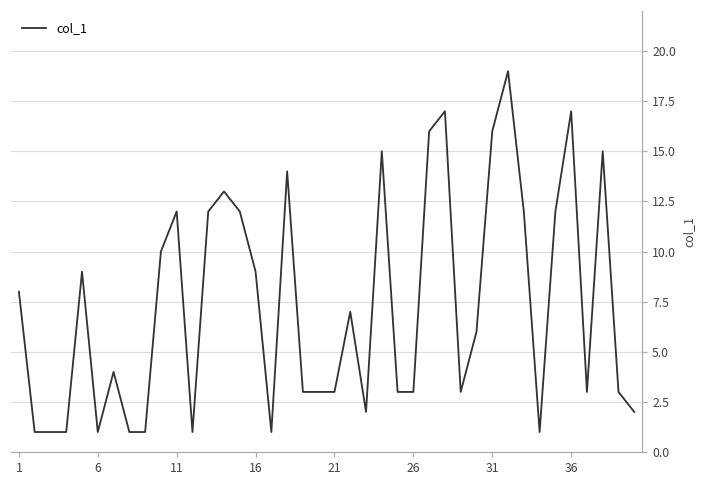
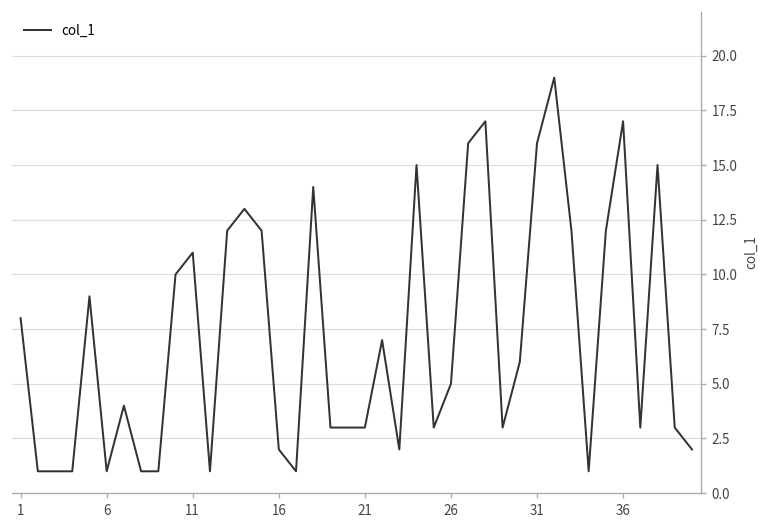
  {
    "1": 8,
    "6": 1,
-   "11": 12,
-   "16": 9,
+   "11": 11,
+   "16": 2,
    "21": 3,
-   "26": 3,
+   "26": 5,
    "31": 16,
    "36": 17
  }
